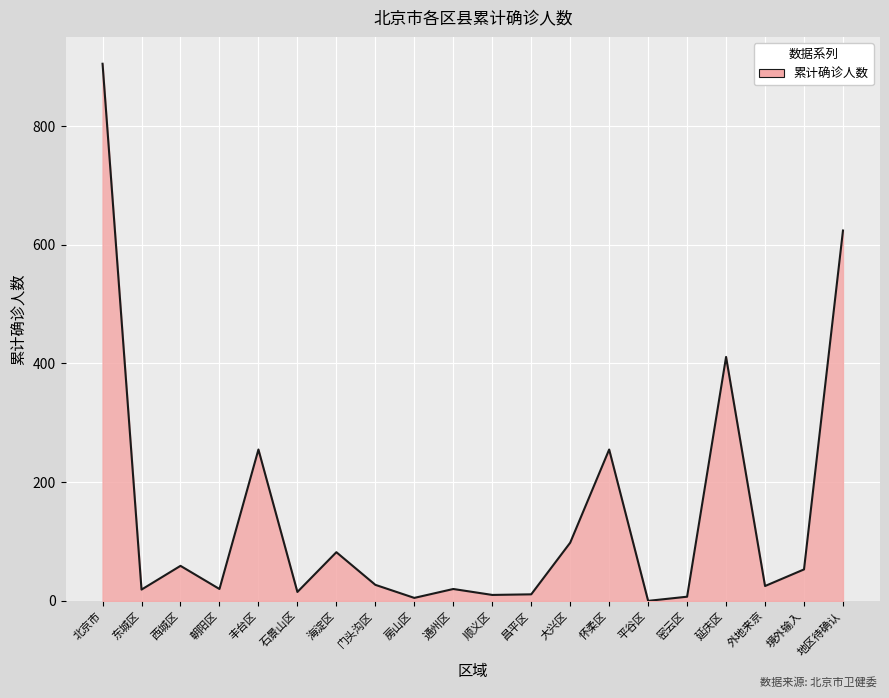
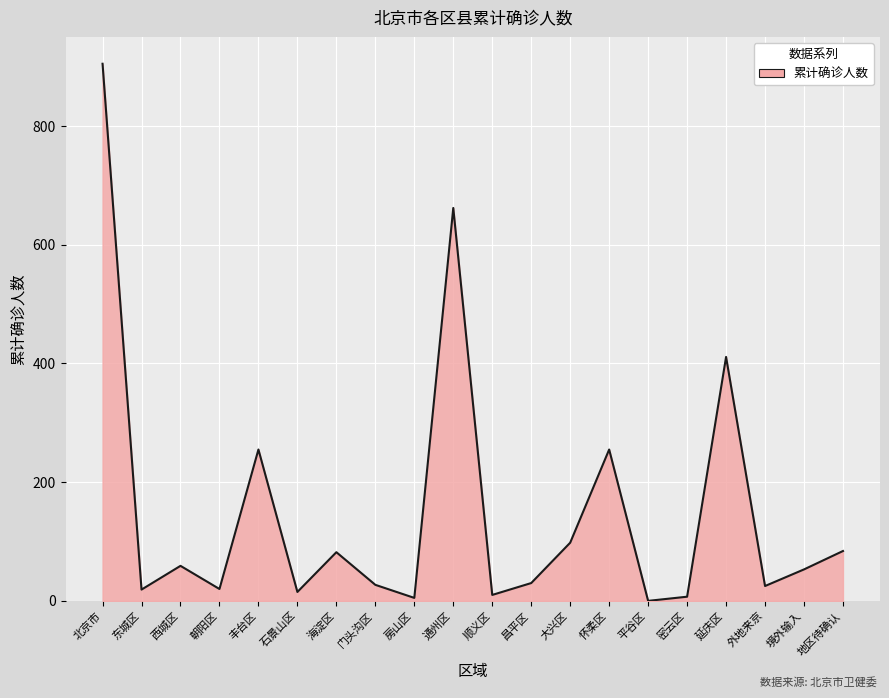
  {
    "北京市": 910,
    "东城区": 20,
    "西城区": 60,
    "朝阳区": 20,
    "丰台区": 260,
    "石景山区": 20,
    "海淀区": 80,
    "门头沟区": 30,
    "房山区": 10,
-   "通州区": 20,
+   "通州区": 660,
    "顺义区": 10,
-   "昌平区": 10,
+   "昌平区": 30,
    "大兴区": 100,
    "怀柔区": 260,
    "平谷区": 0,
    "密云区": 10,
    "延庆区": 410,
    "外地来京": 30,
    "境外输入": 50,
-   "地区待确认": 620
+   "地区待确认": 80
  }
